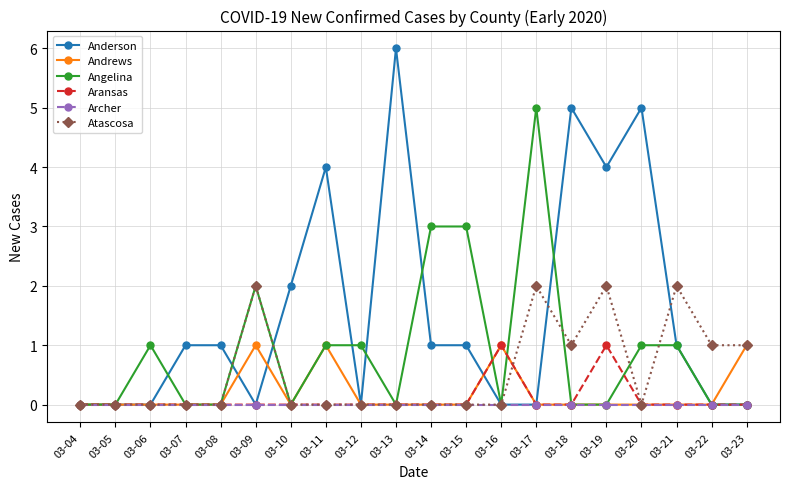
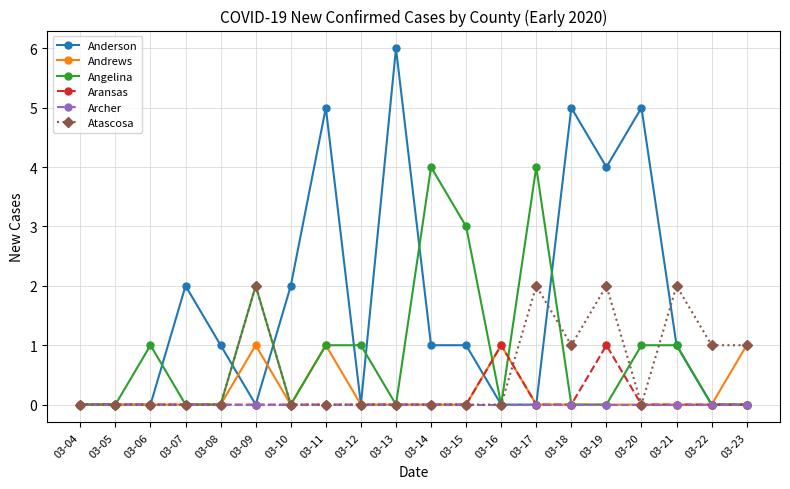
  {
    "Anderson": {
-     "03-07": 1,
+     "03-07": 2,
      "03-08": 1,
      "03-10": 2,
-     "03-11": 4,
+     "03-11": 5,
      "03-13": 6,
      "03-14": 1,
      "03-15": 1,
      "03-18": 5,
      "03-19": 4,
      "03-20": 5
    },
    "Andrews": {
      "03-09": 1
    },
    "Angelina": {
      "03-06": 1,
      "03-12": 1,
-     "03-14": 3,
+     "03-14": 4,
      "03-15": 3,
-     "03-17": 5,
+     "03-17": 4,
      "03-20": 1
    },
    "Aransas": {
      "03-19": 1
    },
    "Atascosa": {
      "03-17": 2,
      "03-18": 1,
      "03-19": 2,
      "03-21": 2,
      "03-22": 1
    }
  }
